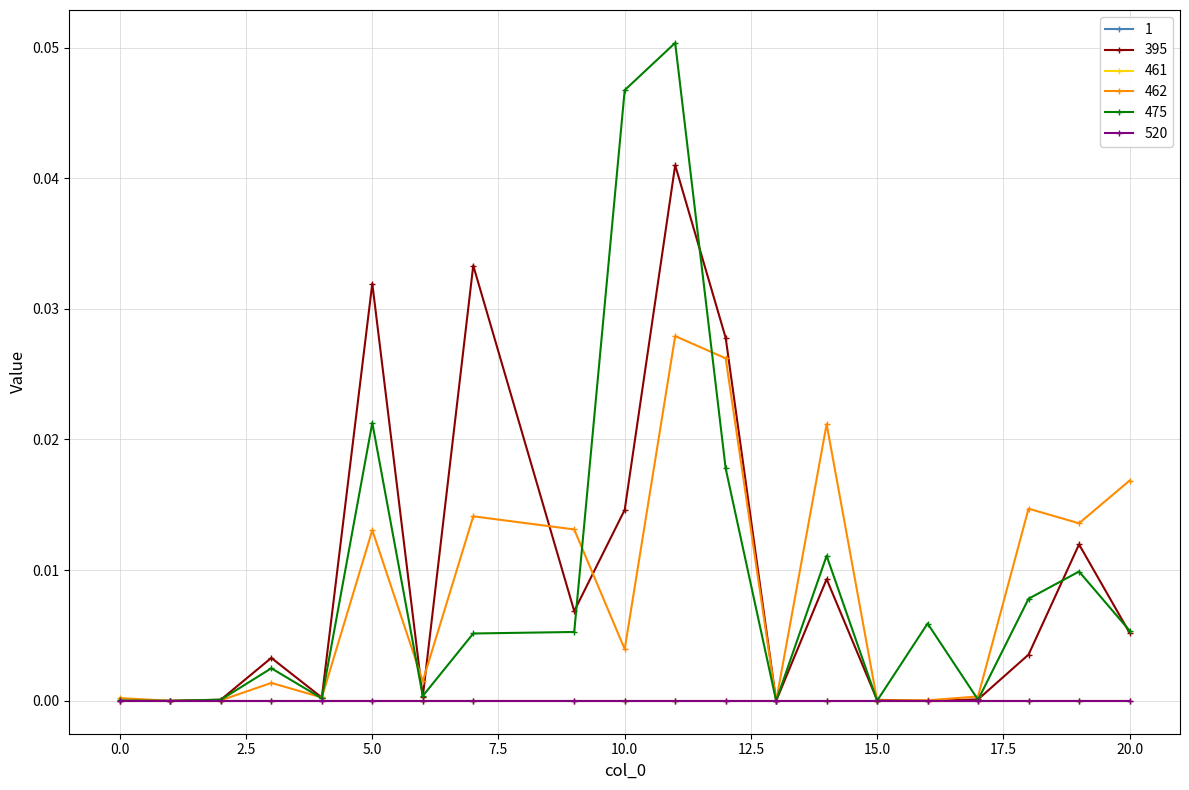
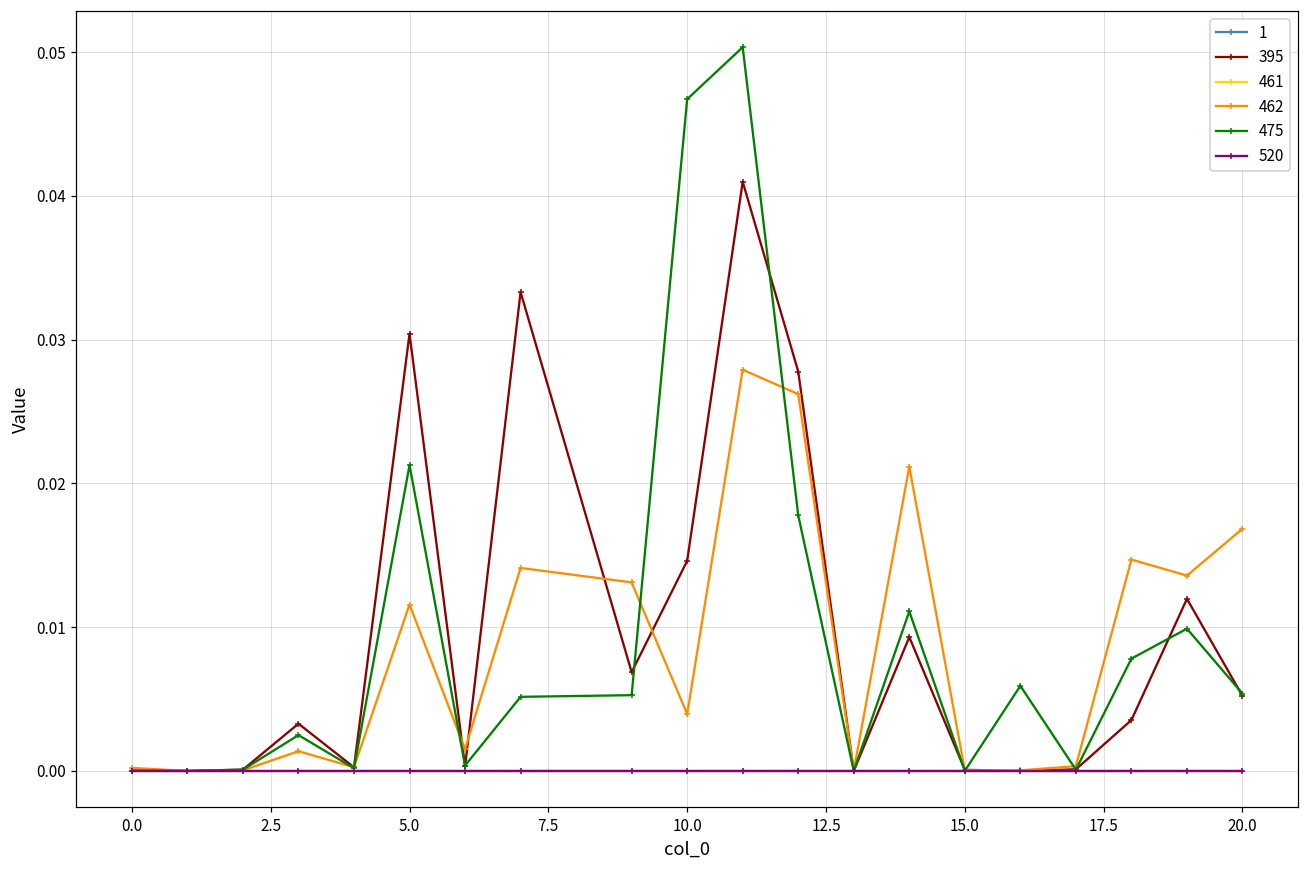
  {
    "520": {
      "5.0": 0.0000,
      "10.0": 0.0000,
      "20.0": 0.0000
    },
    "395": {
-     "5.0": 0.0319,
+     "5.0": 0.0304,
      "10.0": 0.0146
    },
    "462": {
-     "5.0": 0.0131,
+     "5.0": 0.0116,
      "10.0": 0.0040,
      "20.0": 0.0168
    },
    "475": {
      "5.0": 0.0213,
      "10.0": 0.0467
    }
  }
